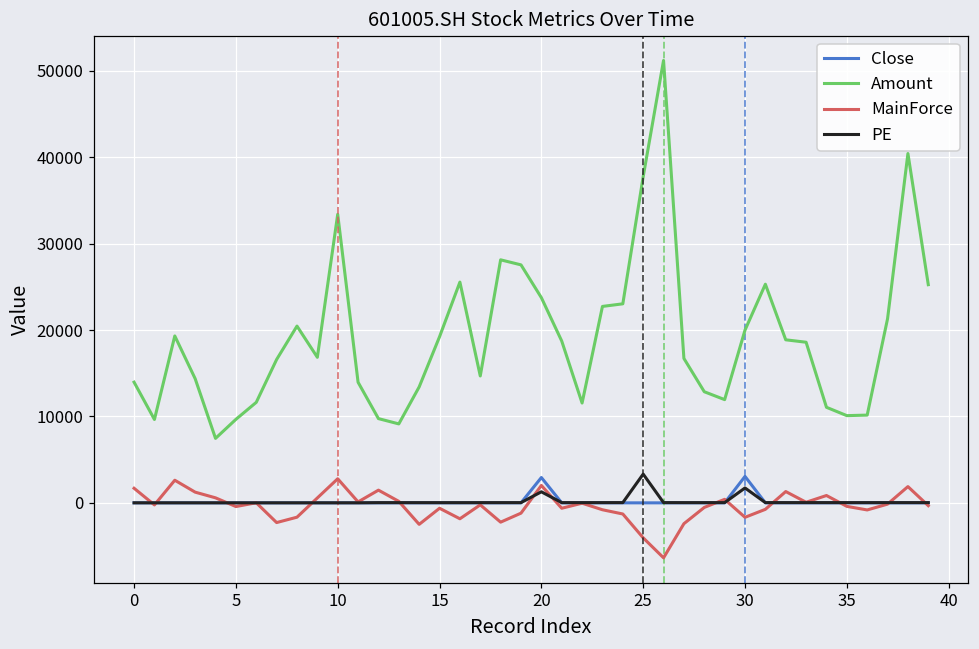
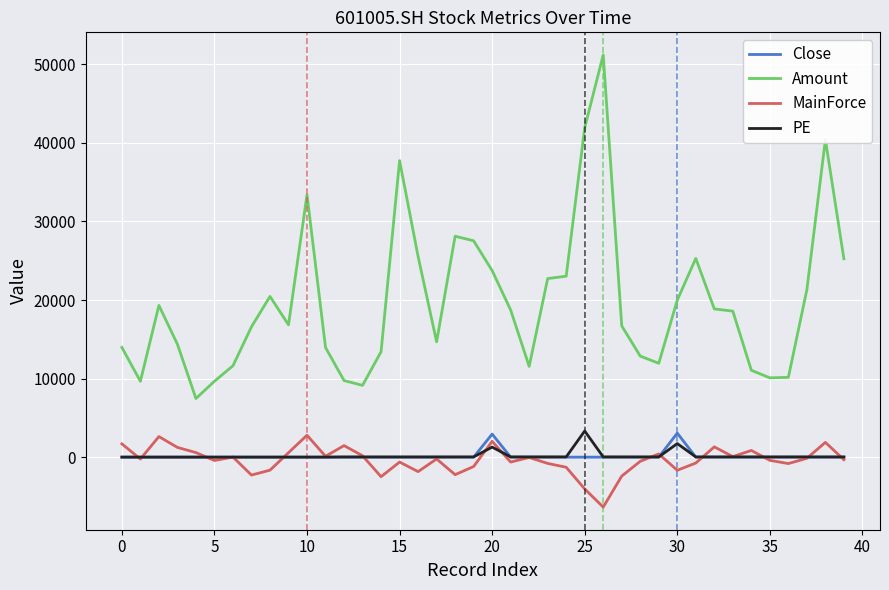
  {
    "Close": {
      "20": 3000,
      "25": 0,
      "30": 3000
    },
    "Amount": {
      "0": 14000,
      "5": 10000,
      "10": 33000,
-     "15": 19000,
+     "15": 38000,
      "20": 24000,
-     "25": 38000,
+     "25": 42000,
      "30": 20000,
      "35": 10000
    },
    "MainForce": {
      "0": 2000,
      "5": 0,
      "10": 3000,
      "15": -1000,
      "20": 2000,
      "25": -4000,
      "30": -2000,
      "35": 0
    },
    "PE": {
      "20": 1000,
      "25": 3000,
      "30": 2000
    }
  }
